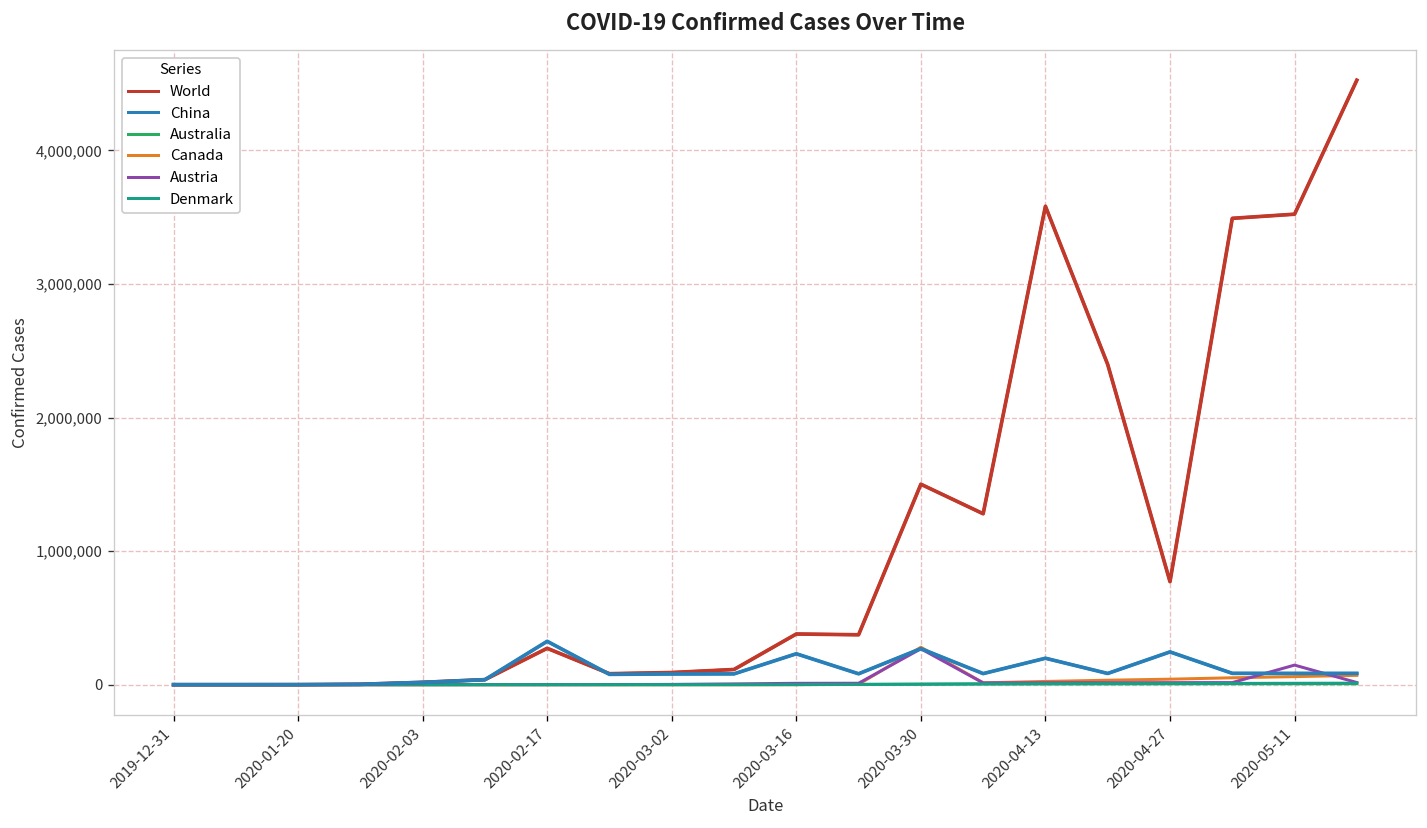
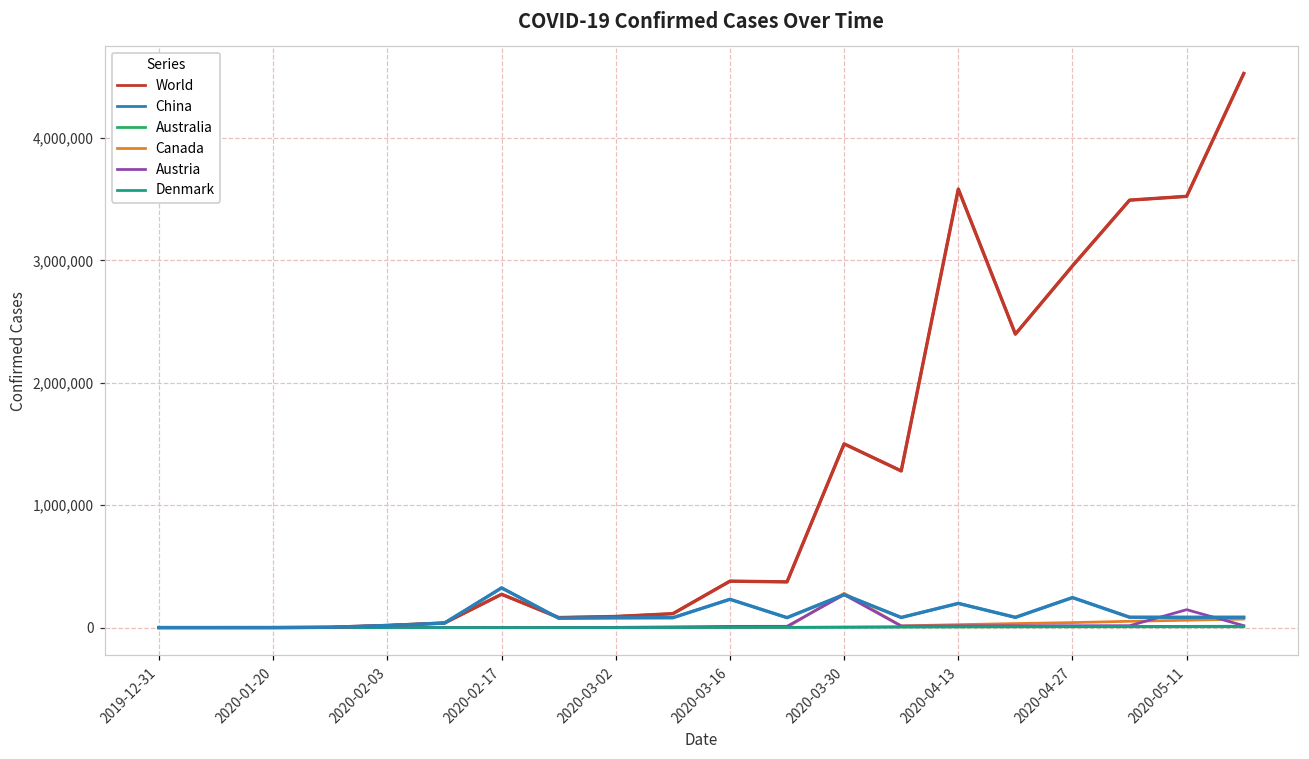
  {
    "World": {
      "2020-02-17": "270,000",
      "2020-03-16": "380,000",
      "2020-03-30": "1,500,000",
      "2020-04-13": "3,580,000",
-     "2020-04-27": "770,000",
+     "2020-04-27": "2,950,000",
      "2020-05-11": "3,520,000"
    },
    "China": {
      "2020-02-17": "320,000",
      "2020-03-16": "230,000",
      "2020-04-13": "200,000",
      "2020-04-27": "250,000",
      "2020-05-11": "80,000"
    },
    "Canada": {
      "2020-04-27": "40,000",
      "2020-05-11": "60,000"
    },
    "Austria": {
      "2020-05-11": "150,000"
    }
  }
